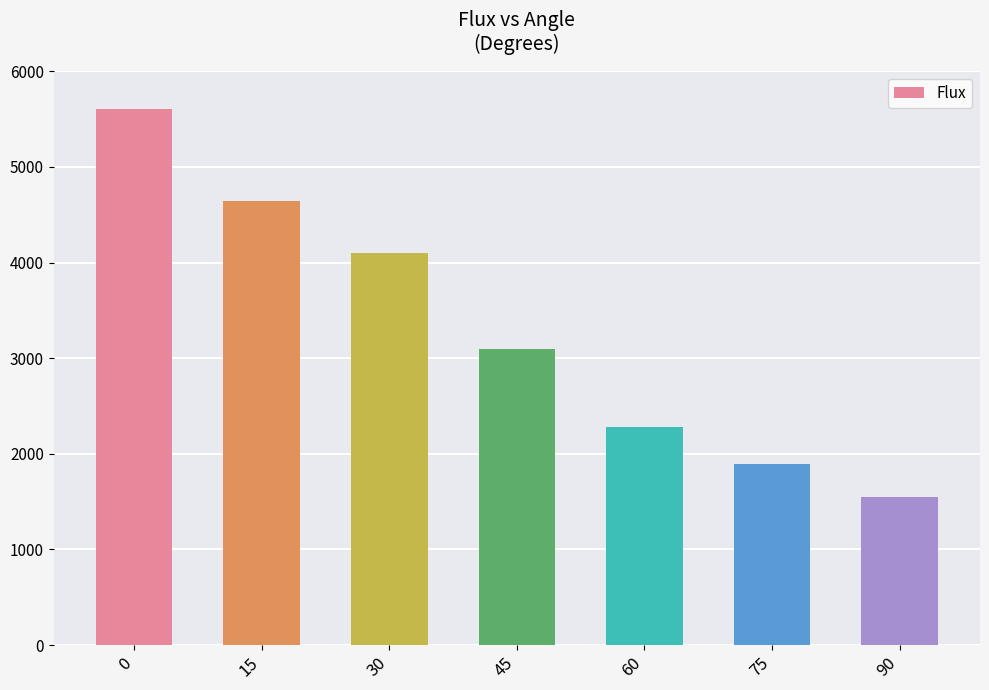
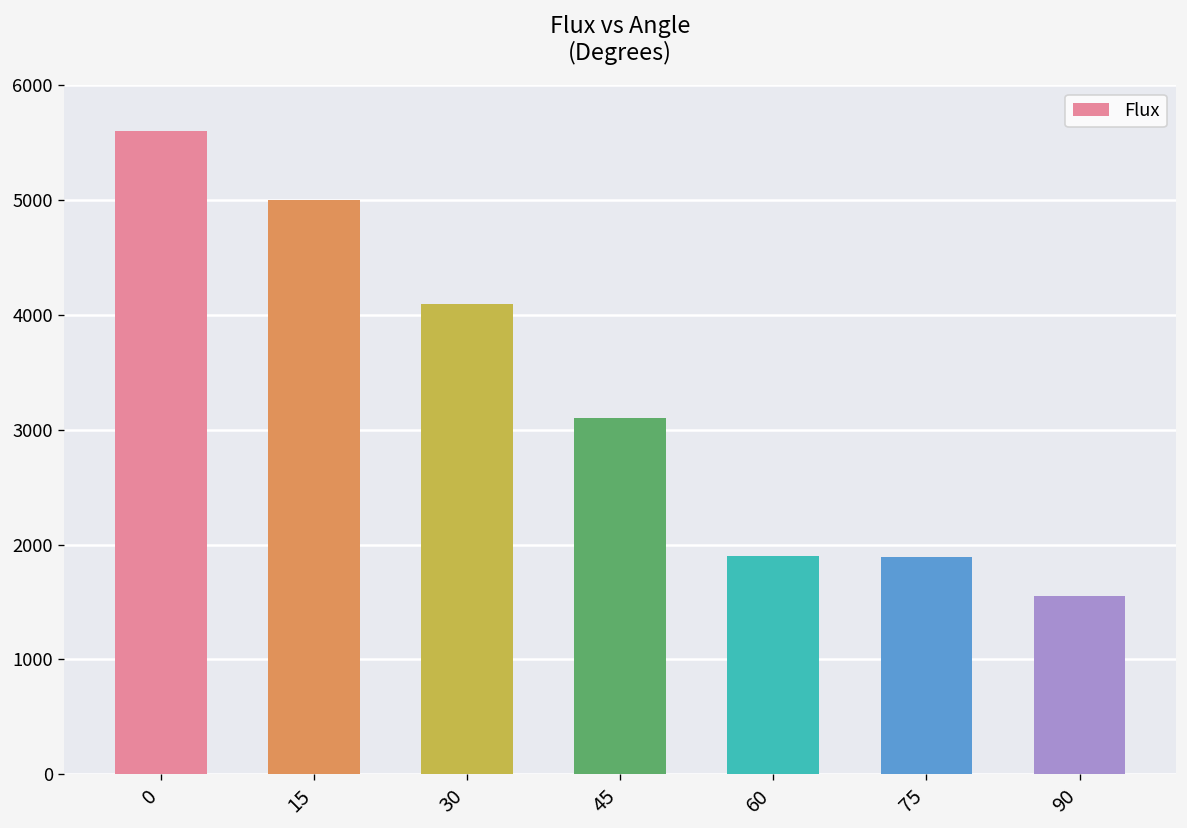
  {
    "0": 5600,
-   "15": 4600,
+   "15": 5000,
    "30": 4100,
    "45": 3100,
-   "60": 2300,
+   "60": 1900,
    "75": 1900,
    "90": 1500
  }
